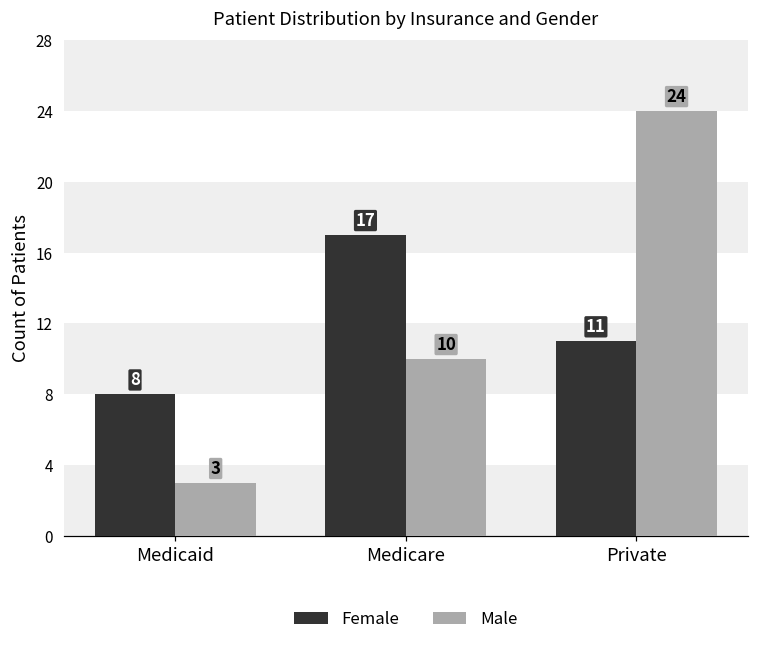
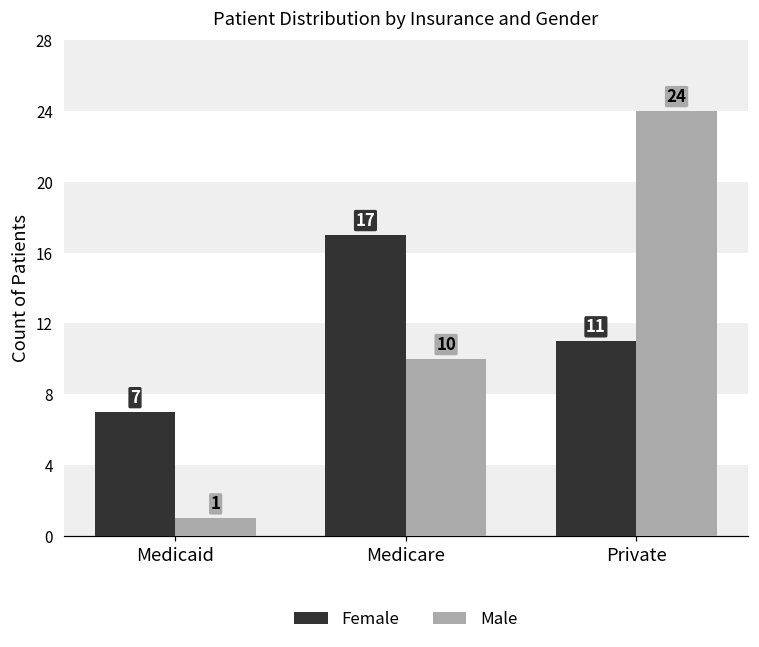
  {
    "Female": {
-     "Medicaid": 8
+     "Medicaid": 7
    },
    "Male": {
-     "Medicaid": 3
+     "Medicaid": 1
    }
  }
